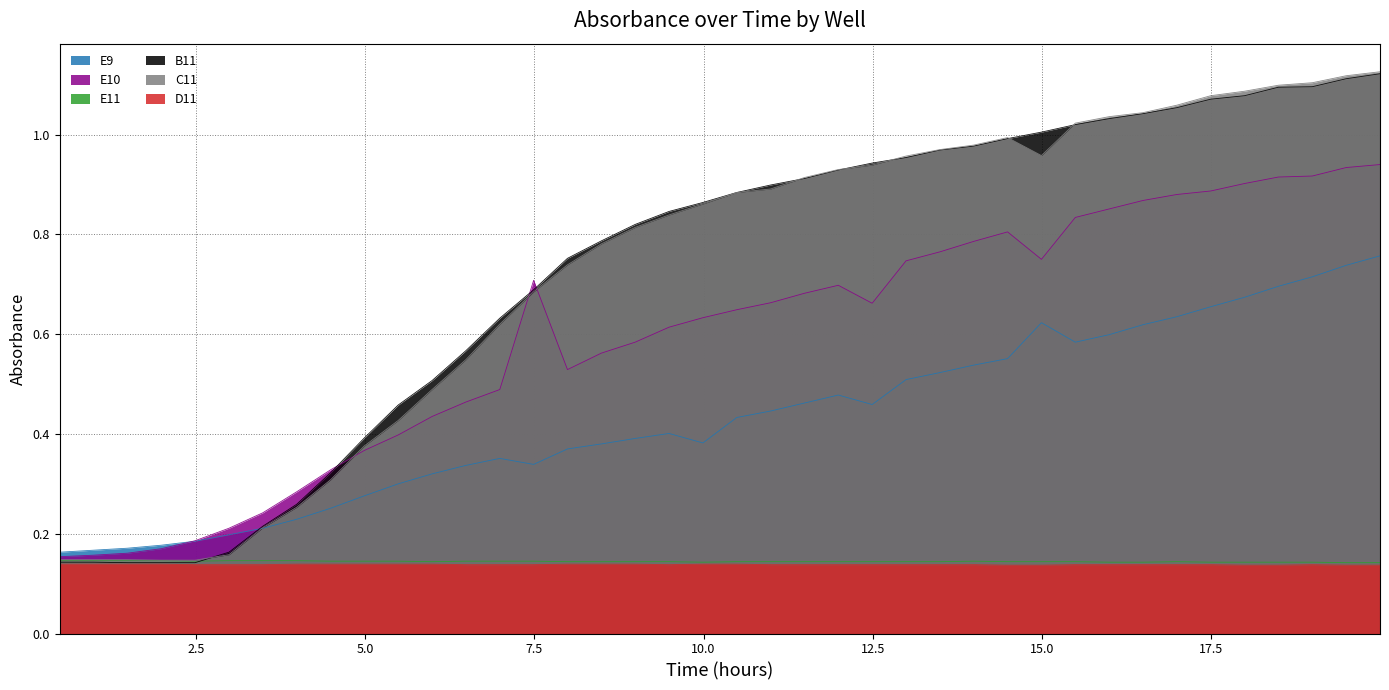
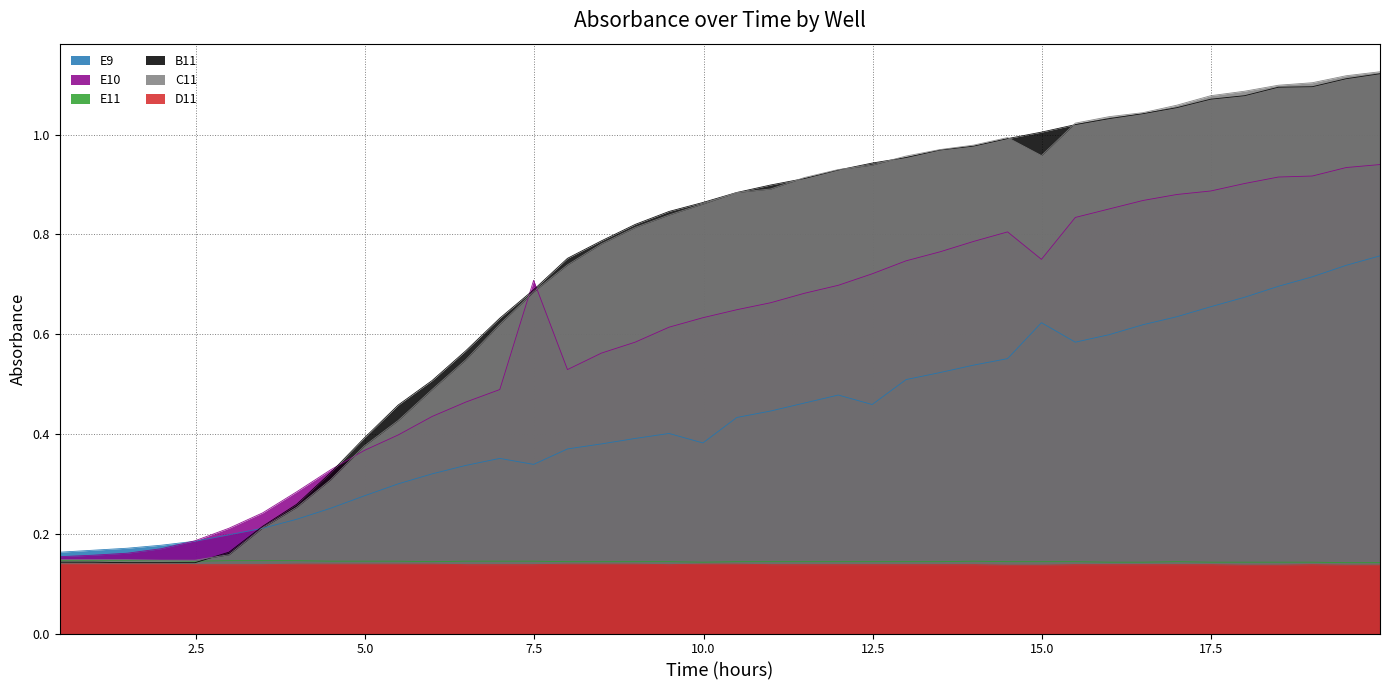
  {
    "E9": {
      "5.0": 0.28,
      "7.5": 0.34,
      "10.0": 0.38,
      "12.5": 0.46,
      "15.0": 0.62
    },
    "E10": {
      "5.0": 0.37,
      "7.5": 0.71,
      "10.0": 0.63,
-     "12.5": 0.66,
+     "12.5": 0.72,
      "15.0": 0.75
    },
    "E11": {
      "5.0": 0.15,
      "7.5": 0.15,
      "12.5": 0.14,
      "15.0": 0.14
    },
    "B11": {
      "5.0": 0.39,
      "15.0": 1.01
    },
    "C11": {
      "5.0": 0.38,
      "15.0": 0.96
    },
    "D11": {
      "5.0": 0.14,
      "7.5": 0.14,
      "12.5": 0.14,
      "15.0": 0.14
    }
  }
